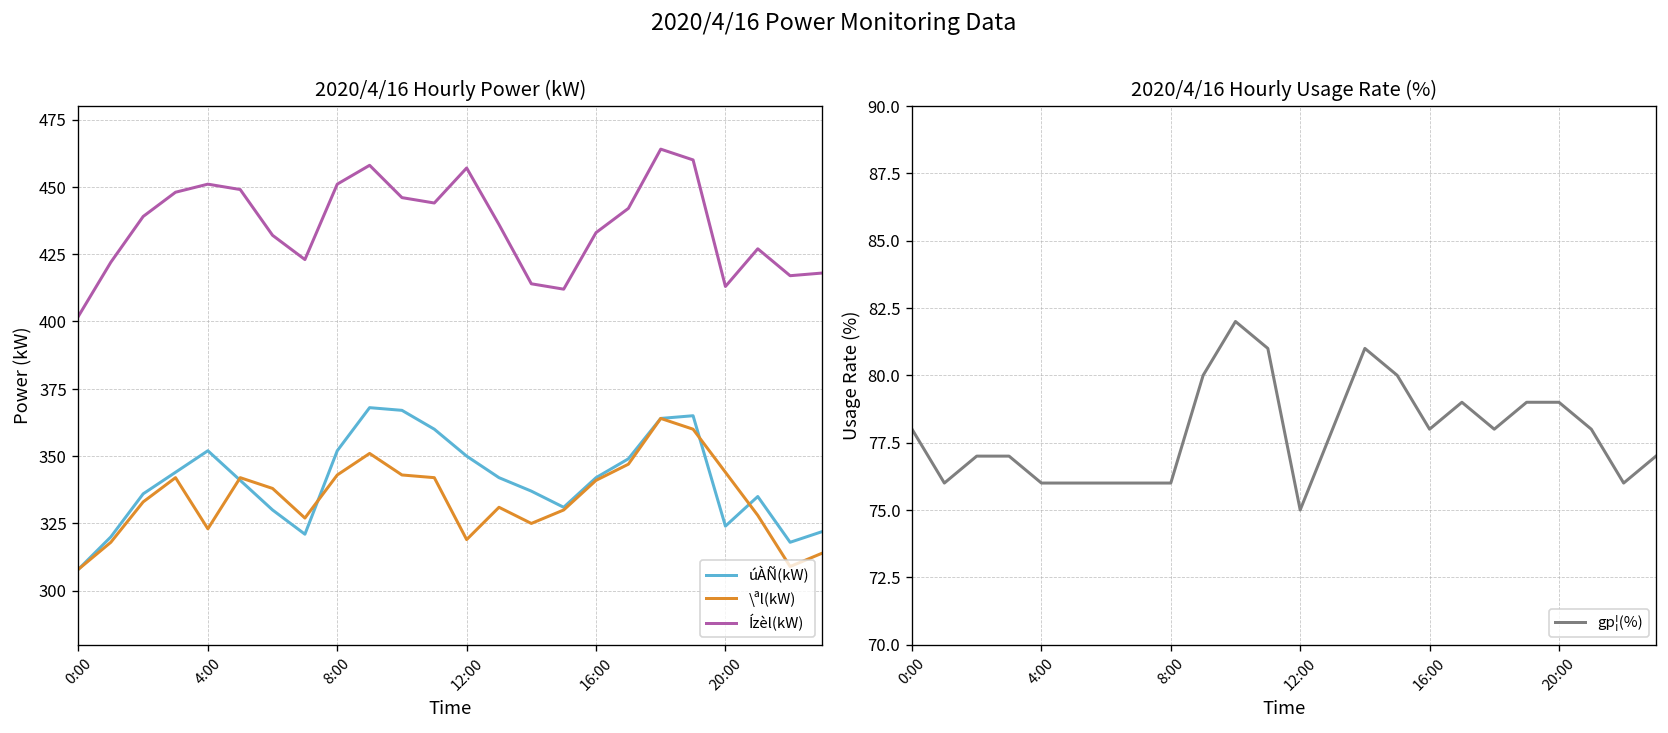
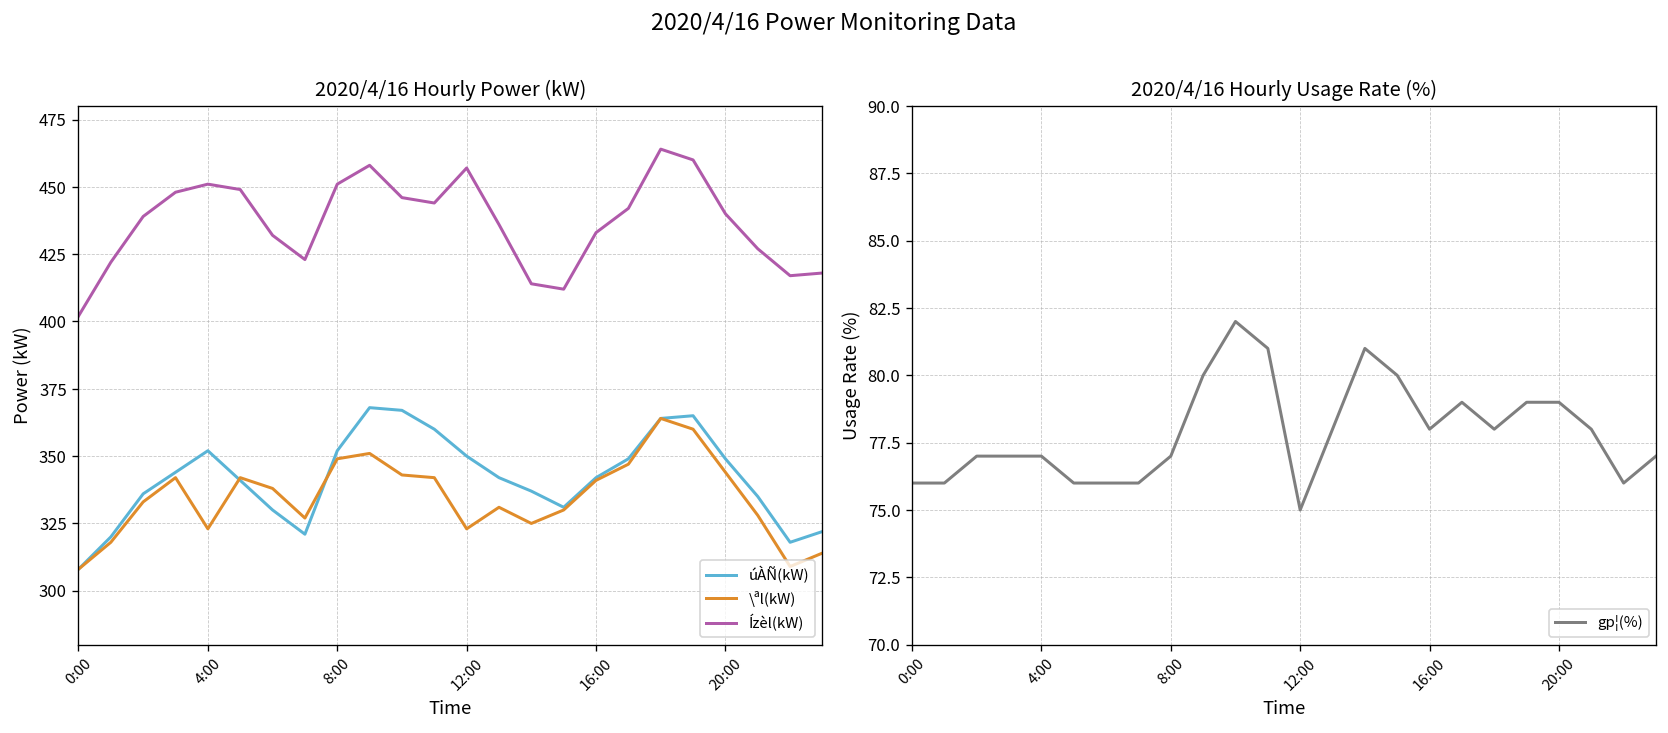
  {
    "2020/4/16 Hourly Power (kW)": {
      "úÀÑ(kW)": {
        "4:00": 352,
        "8:00": 352,
        "12:00": 350,
-       "20:00": 324
+       "20:00": 349
      },
      "\\ªl(kW)": {
        "4:00": 323,
-       "8:00": 343,
-       "12:00": 319,
+       "8:00": 349,
+       "12:00": 323,
        "20:00": 344
      },
      "Ízèl(kW)": {
        "0:00": 402,
        "4:00": 451,
        "8:00": 451,
        "12:00": 457,
        "16:00": 433,
-       "20:00": 413
+       "20:00": 440
      }
    },
    "2020/4/16 Hourly Usage Rate (%)": {
-     "0:00": 78,
-     "4:00": 76,
-     "8:00": 76,
+     "0:00": 76,
+     "4:00": 77,
+     "8:00": 77,
      "12:00": 75,
      "16:00": 78,
      "20:00": 79
    }
  }
